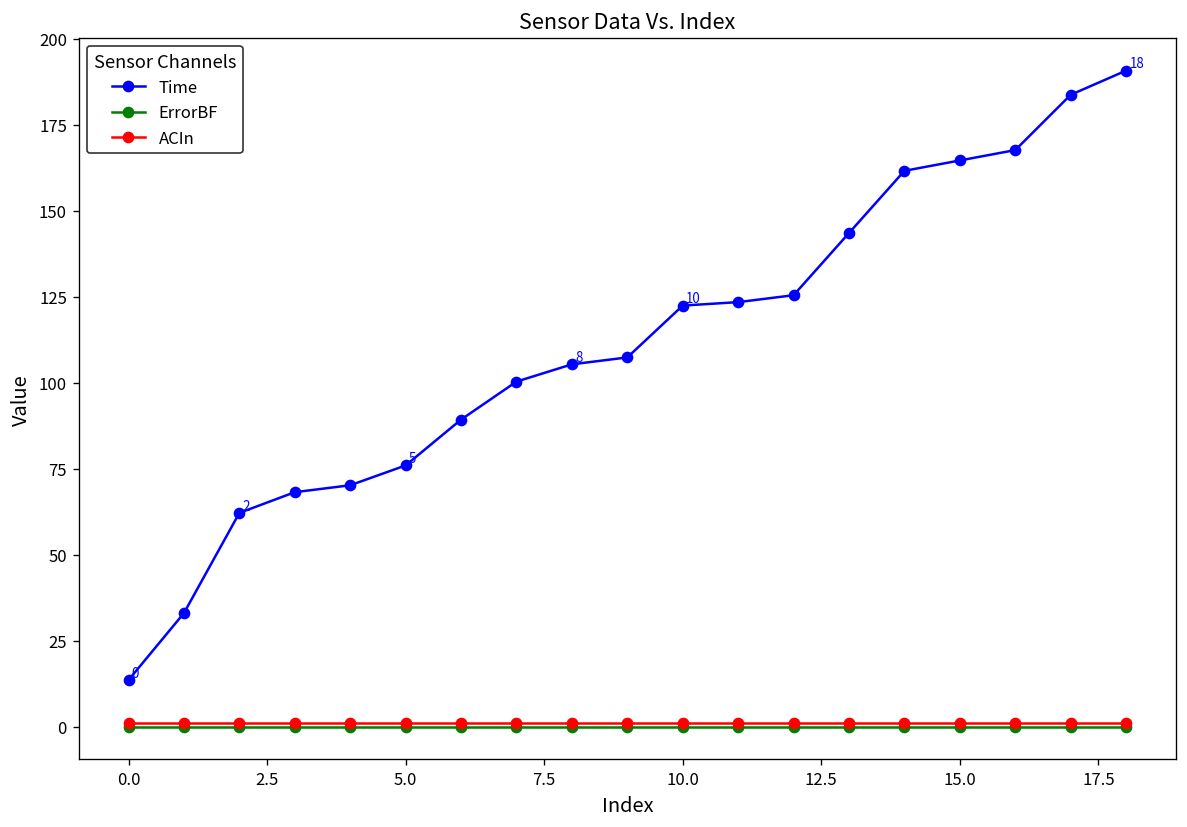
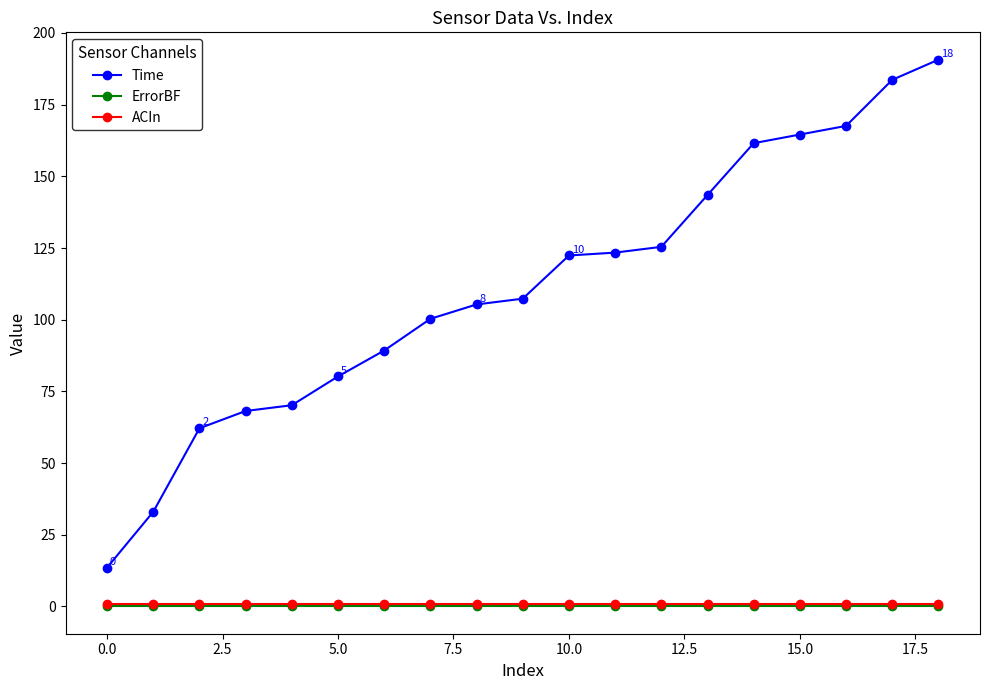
  {
    "Time": {
-     "5.0": 76,
+     "5.0": 80,
      "15.0": 165
    },
    "ErrorBF": {
      "0.0": 0,
      "5.0": 0,
      "10.0": 0,
      "15.0": 0
    },
    "ACIn": {
      "0.0": 1,
      "5.0": 1,
      "10.0": 1,
      "15.0": 1
    }
  }
